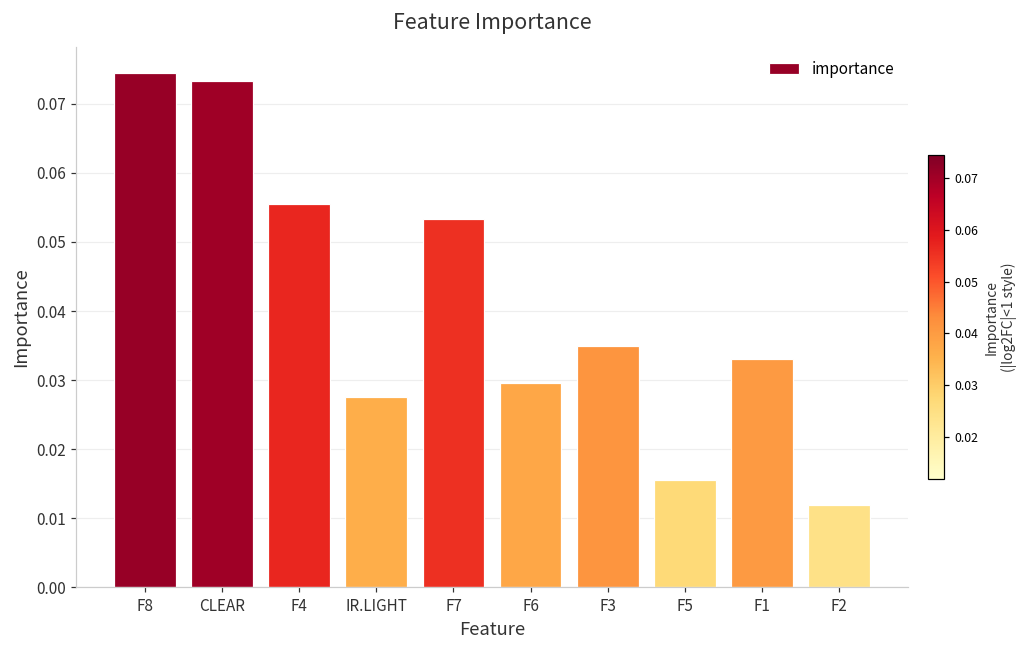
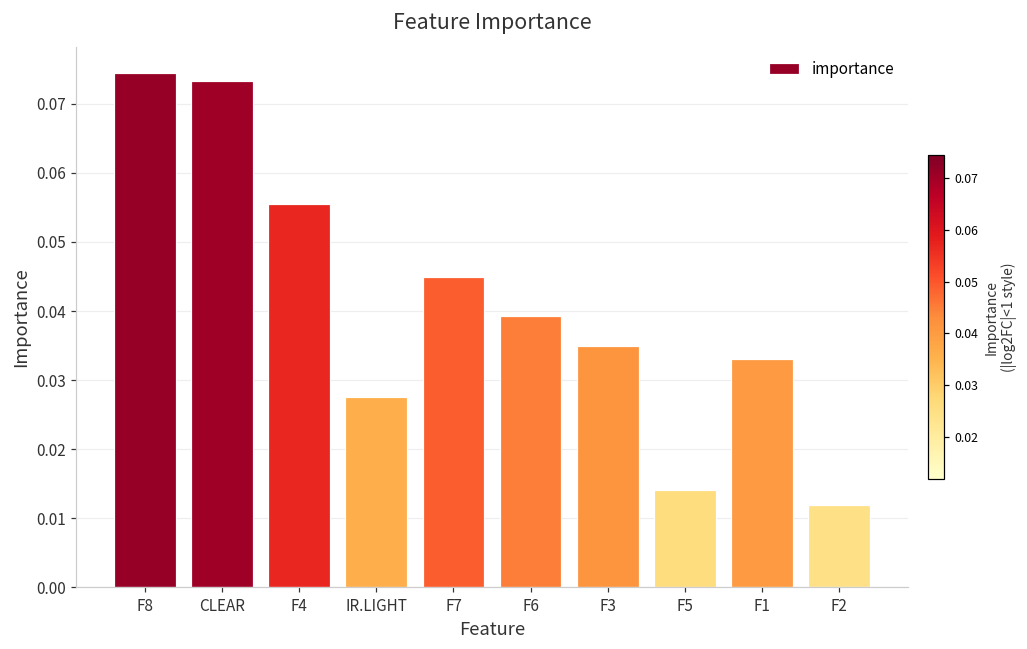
  {
    "F8": 0.075,
    "CLEAR": 0.073,
    "F4": 0.055,
    "IR.LIGHT": 0.027,
-   "F7": 0.053,
-   "F6": 0.030,
+   "F7": 0.045,
+   "F6": 0.039,
    "F3": 0.035,
-   "F5": 0.016,
+   "F5": 0.014,
    "F1": 0.033,
    "F2": 0.012
  }
